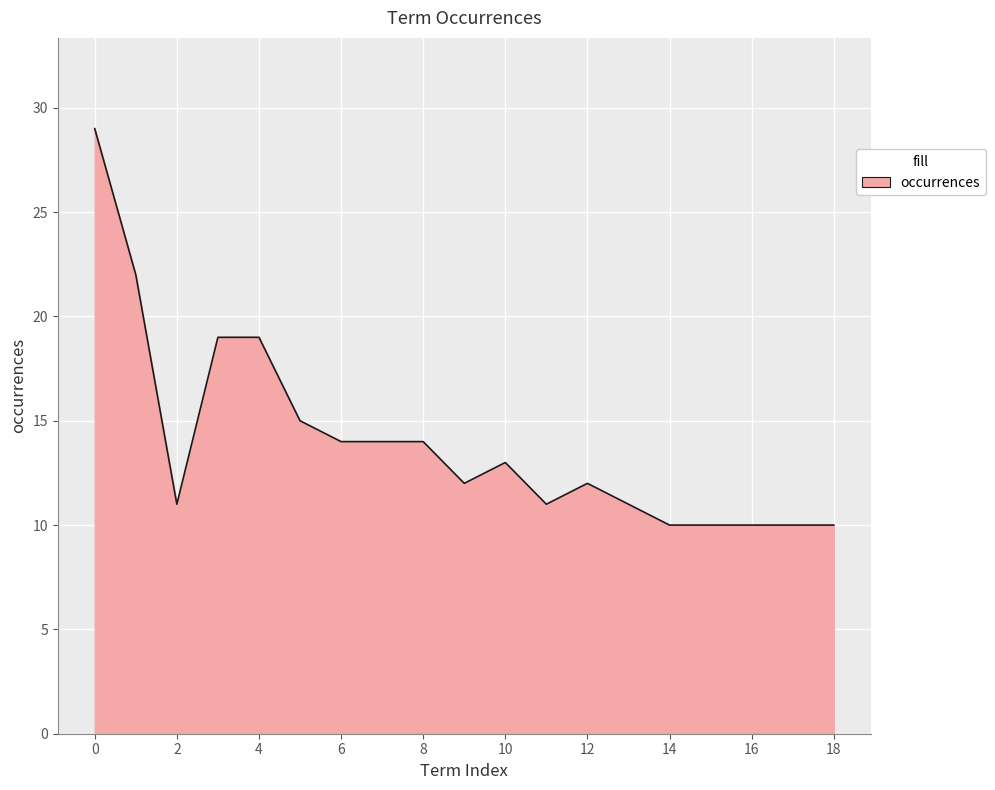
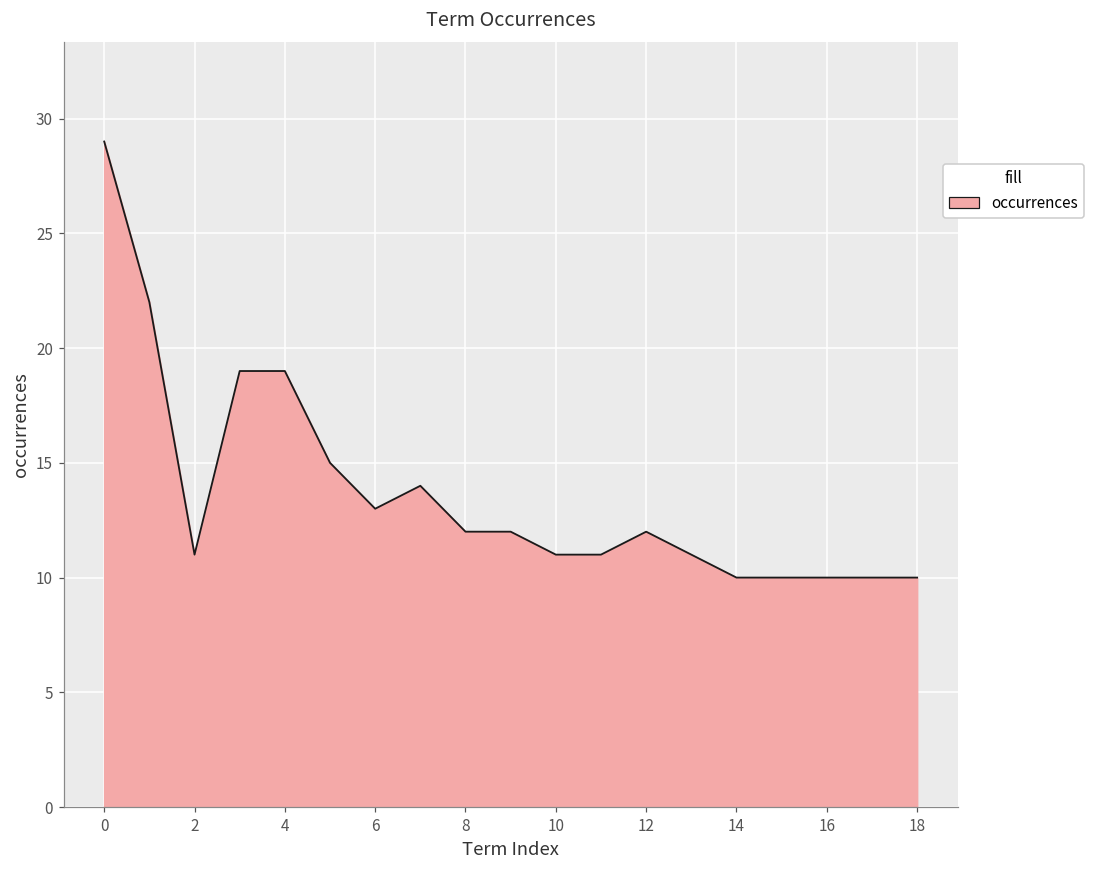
  {
    "0": 29,
    "2": 11,
    "4": 19,
-   "6": 14,
-   "8": 14,
-   "10": 13,
+   "6": 13,
+   "8": 12,
+   "10": 11,
    "12": 12,
    "14": 10,
    "16": 10,
    "18": 10
  }
